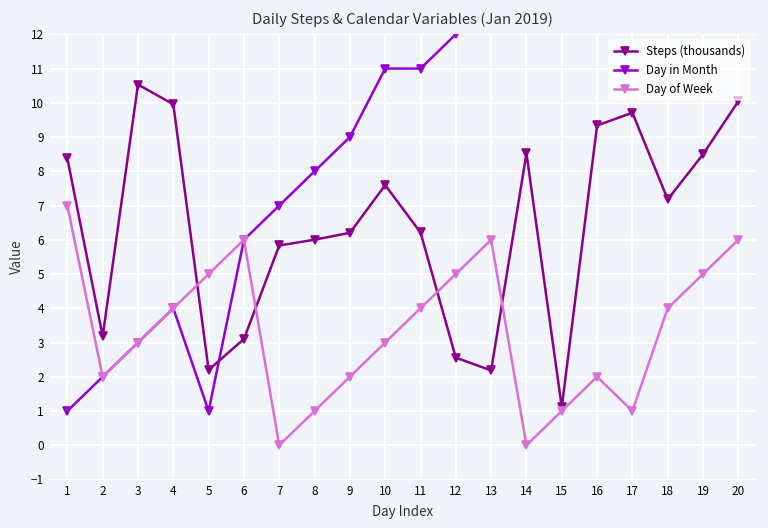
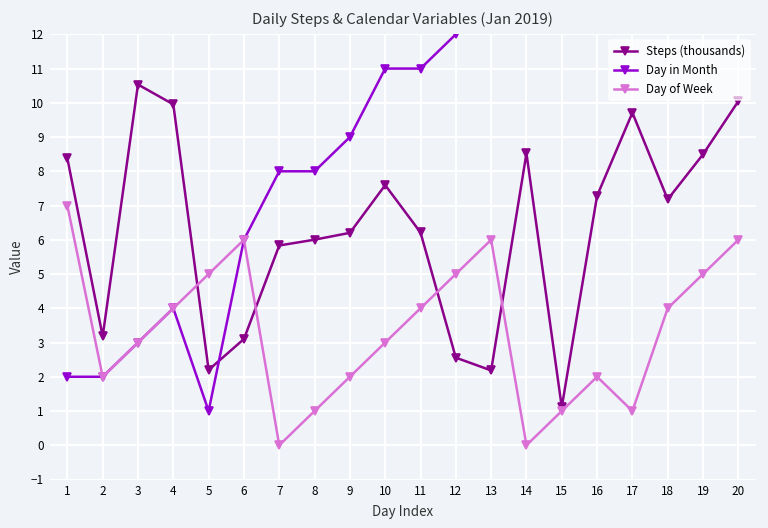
  {
    "Steps (thousands)": {
      "1": 8.4,
      "2": 3.2,
      "3": 10.5,
      "4": 10.0,
      "5": 2.2,
      "6": 3.1,
      "7": 5.8,
      "8": 6.0,
      "9": 6.2,
      "10": 7.6,
      "11": 6.2,
      "12": 2.6,
      "13": 2.2,
      "14": 8.5,
      "15": 1.1,
-     "16": 9.3,
+     "16": 7.3,
      "17": 9.7,
      "18": 7.2,
      "19": 8.5,
      "20": 10.0
    },
    "Day in Month": {
-     "1": 1,
+     "1": 2,
      "5": 1,
-     "7": 7,
+     "7": 8,
      "8": 8,
      "9": 9,
      "10": 11,
      "11": 11,
      "12": 12
    },
    "Day of Week": {
      "1": 7.0,
      "5": 5.0,
      "7": 0.0,
      "8": 1.0,
      "9": 2.0,
      "10": 3.0,
      "11": 4.0,
      "12": 5.0,
      "13": 6.0,
      "14": 0.0,
      "15": 1.0,
      "16": 2.0,
      "17": 1.0,
      "18": 4.0,
      "19": 5.0,
      "20": 6.0
    }
  }
